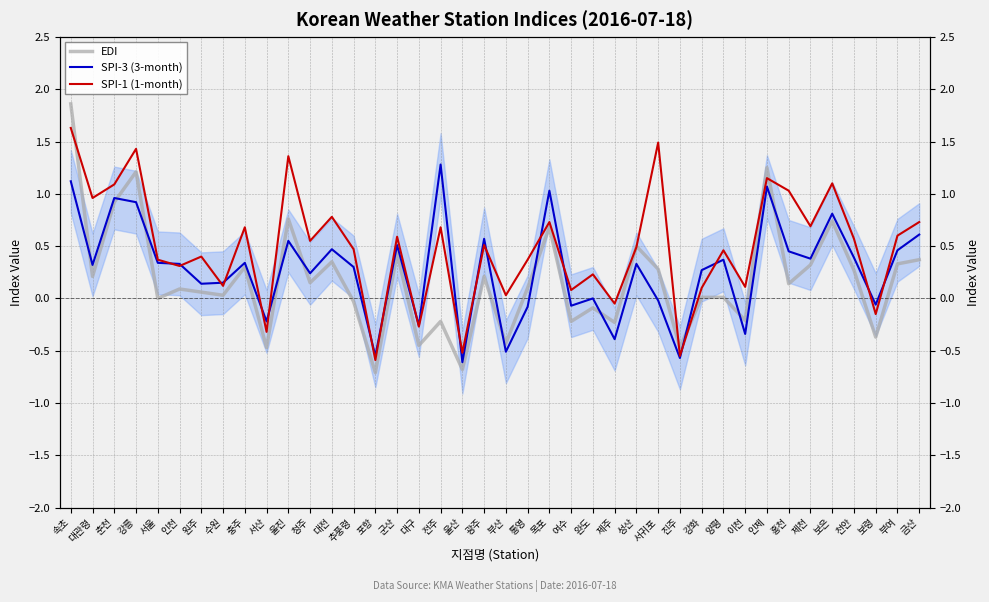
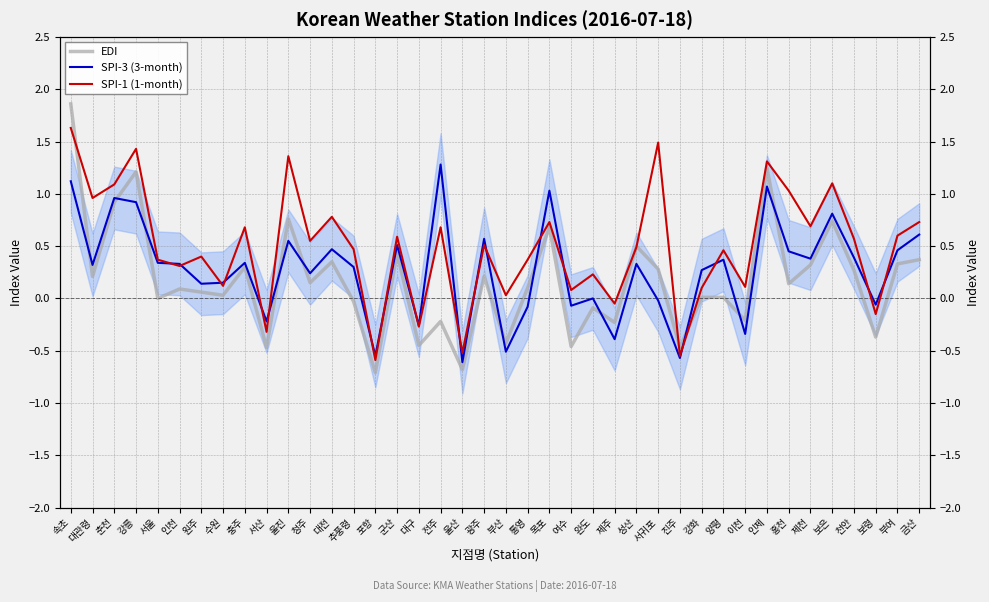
  {
    "EDI": {
      "속초": 1.86,
      "대관령": 0.21,
      "춘천": 0.92,
      "서울": 0.00,
      "인천": 0.09,
      "원주": 0.06,
      "수원": 0.03,
      "충주": 0.30,
      "서산": -0.47,
      "울진": 0.76,
      "청주": 0.15,
      "대전": 0.35,
      "추풍령": -0.03,
      "포항": -0.71,
      "군산": 0.43,
      "대구": -0.45,
      "전주": -0.22,
      "울산": -0.68,
      "광주": 0.21,
      "부산": -0.43,
      "통영": 0.10,
      "목포": 0.68,
-     "여수": -0.22,
+     "여수": -0.46,
      "완도": -0.09,
      "제주": -0.23,
      "진주": -0.47,
      "강화": 0.01,
      "양평": 0.01,
      "이천": -0.21,
      "인제": 1.25,
      "홍천": 0.14,
      "제천": 0.32,
      "보은": 0.74,
      "천안": 0.27,
      "보령": -0.37,
      "부여": 0.33,
      "금산": 0.37
    },
    "SPI-3 (3-month)": {
      "속초": 1.12,
      "대관령": 0.32,
      "춘천": 0.96,
      "강릉": 0.92,
      "서울": 0.34,
      "원주": 0.14,
      "수원": 0.15,
      "충주": 0.34,
      "서산": -0.22,
      "울진": 0.55,
      "청주": 0.24,
      "대전": 0.47,
      "추풍령": 0.30,
      "포항": -0.55,
      "군산": 0.51,
      "전주": 1.28,
      "울산": -0.61,
      "광주": 0.57,
      "부산": -0.51,
      "통영": -0.08,
      "목포": 1.03,
      "여수": -0.07,
      "완도": 0.00,
      "제주": -0.39,
      "성산": 0.33,
      "서귀포": -0.02,
      "강화": 0.27,
      "양평": 0.37,
      "이천": -0.34,
      "인제": 1.07,
      "홍천": 0.45,
      "제천": 0.38,
      "보은": 0.81,
      "천안": 0.39,
      "보령": -0.06,
      "부여": 0.46,
      "금산": 0.61
    },
    "SPI-1 (1-month)": {
      "속초": 1.63,
      "대관령": 0.96,
      "춘천": 1.09,
      "강릉": 1.43,
      "서울": 0.37,
      "원주": 0.40,
      "수원": 0.12,
      "충주": 0.68,
      "서산": -0.32,
      "울진": 1.36,
      "추풍령": 0.47,
      "포항": -0.59,
      "군산": 0.59,
      "전주": 0.68,
      "울산": -0.52,
      "광주": 0.51,
      "부산": 0.03,
      "통영": 0.37,
      "목포": 0.73,
      "여수": 0.08,
      "완도": 0.23,
      "제주": -0.05,
      "서귀포": 1.49,
      "강화": 0.10,
      "양평": 0.46,
      "이천": 0.11,
-     "인제": 1.15,
+     "인제": 1.31,
      "홍천": 1.03,
      "천안": 0.57,
      "보령": -0.15,
      "부여": 0.60,
      "금산": 0.73
    }
  }
